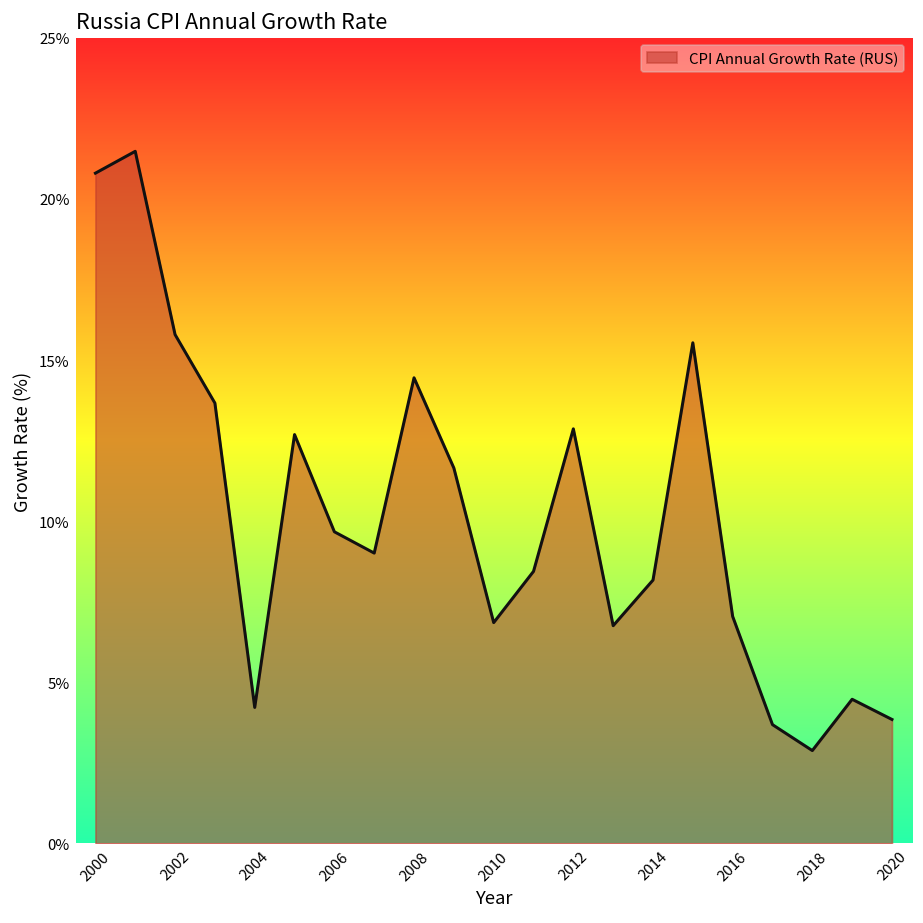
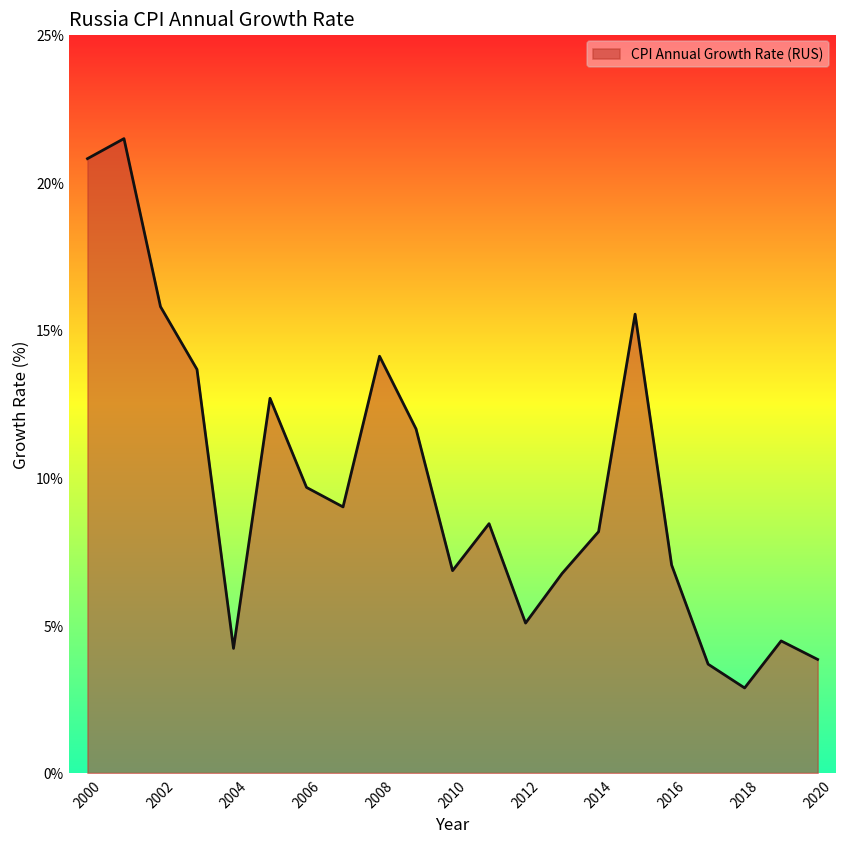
  {
    "2000": "20.8%",
    "2002": "15.8%",
    "2004": "4.2%",
    "2006": "9.7%",
-   "2008": "14.4%",
+   "2008": "14.1%",
    "2010": "6.8%",
-   "2012": "12.9%",
+   "2012": "5.1%",
    "2014": "8.2%",
    "2016": "7.0%",
    "2018": "2.9%",
    "2020": "3.8%"
  }
